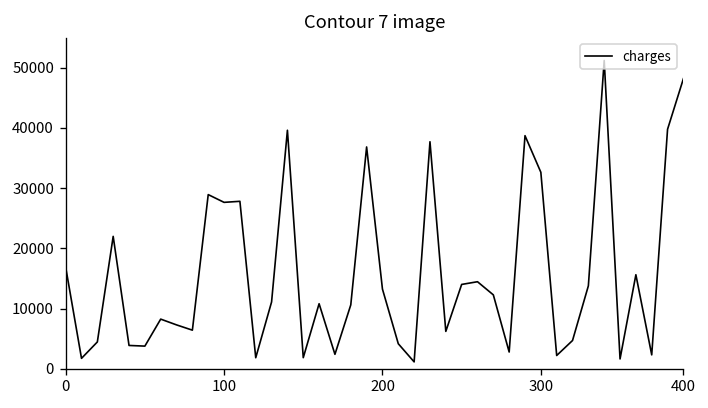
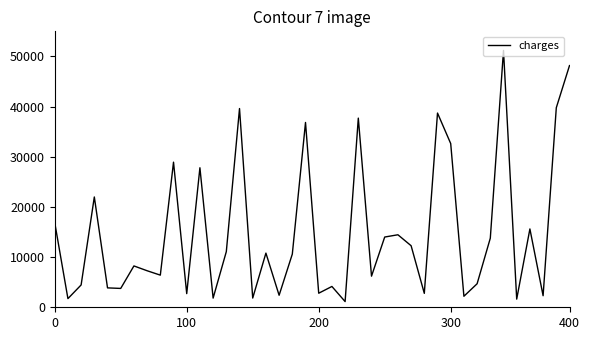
  {
    "0": 17000,
-   "100": 28000,
-   "200": 13000,
+   "100": 3000,
+   "200": 3000,
    "300": 33000,
    "400": 48000
  }
